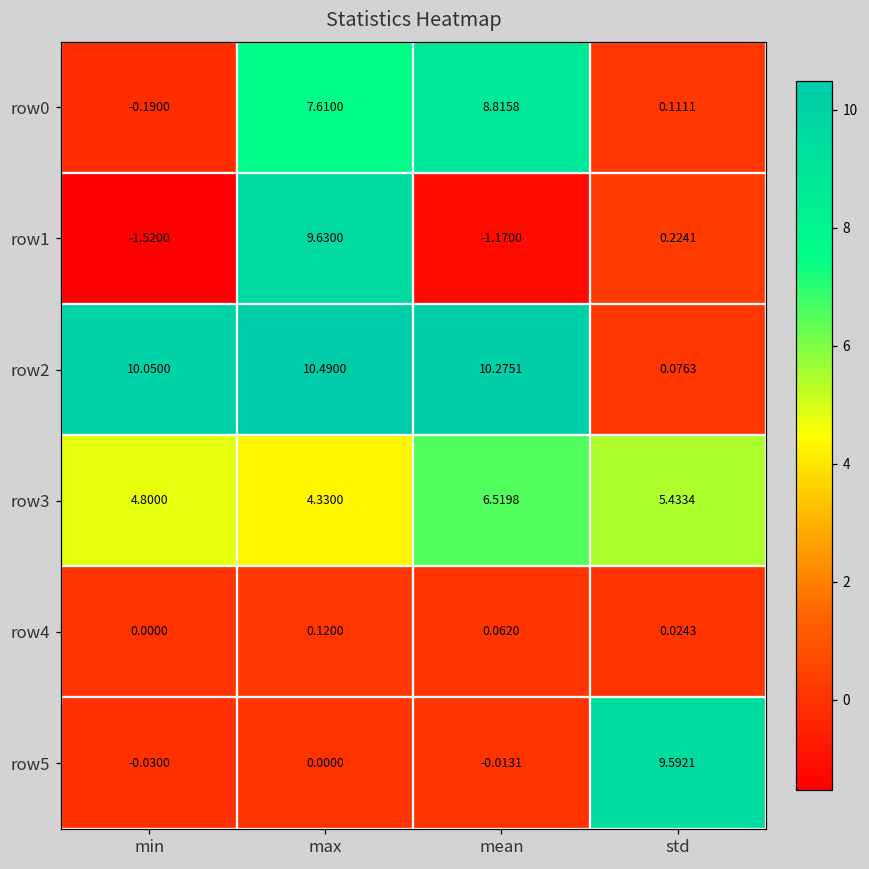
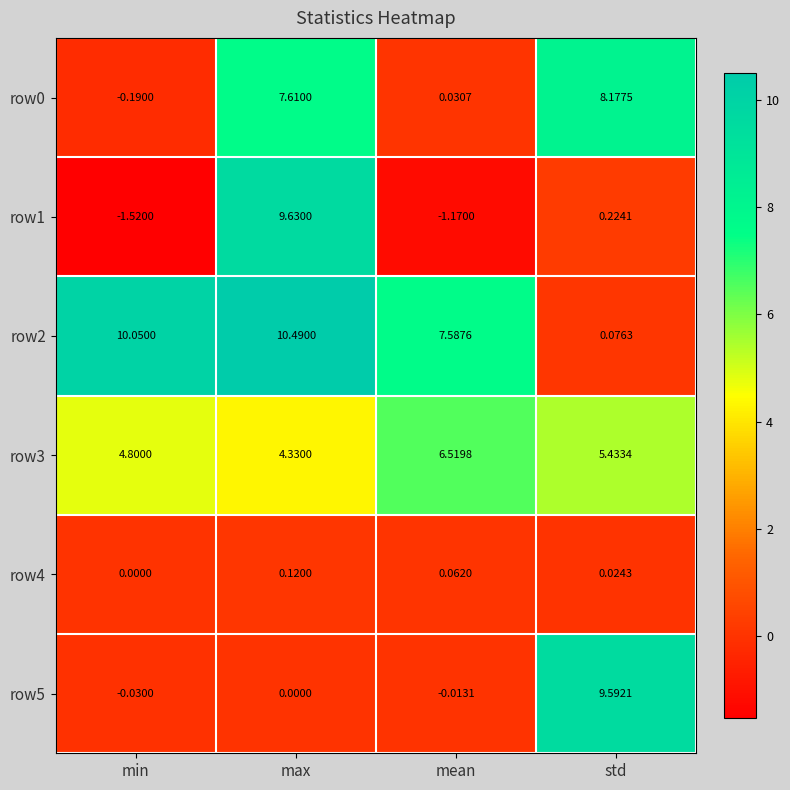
  {
    "row0": {
      "min": -0.1900,
      "max": 7.6100,
-     "mean": 8.8158,
-     "std": 0.1111
+     "mean": 0.0307,
+     "std": 8.1775
    },
    "row1": {
      "min": -1.5200,
      "max": 9.6300,
      "mean": -1.1700,
      "std": 0.2241
    },
    "row2": {
      "min": 10.0500,
      "max": 10.4900,
-     "mean": 10.2751,
+     "mean": 7.5876,
      "std": 0.0763
    },
    "row3": {
      "min": 4.8000,
      "max": 4.3300,
      "mean": 6.5198,
      "std": 5.4334
    },
    "row4": {
      "min": 0.0000,
      "max": 0.1200,
      "mean": 0.0620,
      "std": 0.0243
    },
    "row5": {
      "min": -0.0300,
      "max": 0.0000,
      "mean": -0.0131,
      "std": 9.5921
    }
  }
